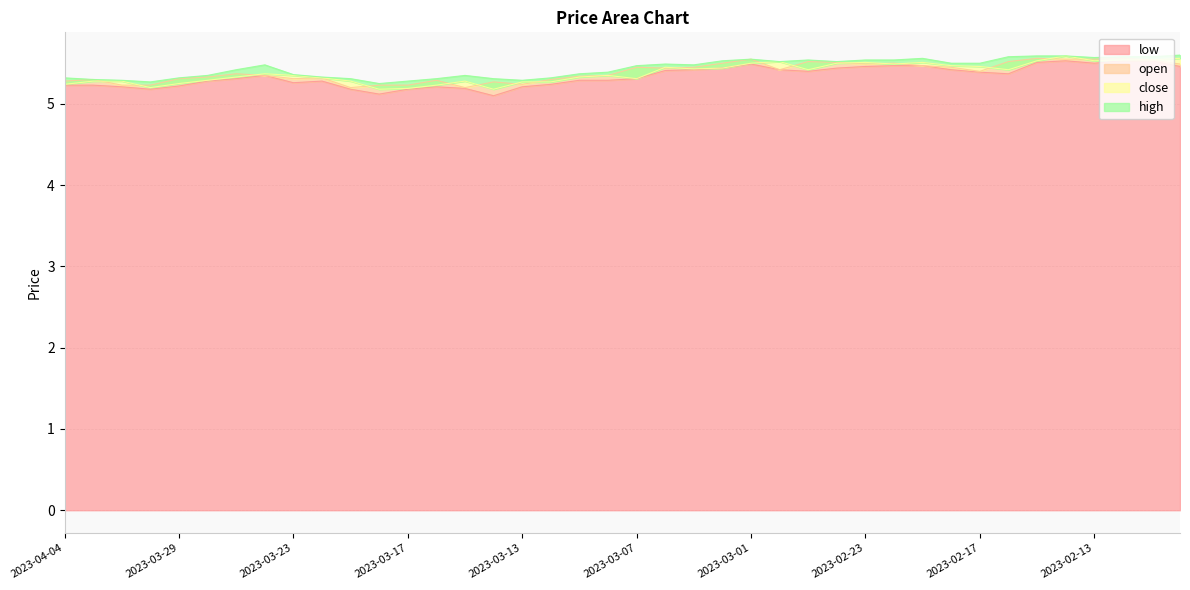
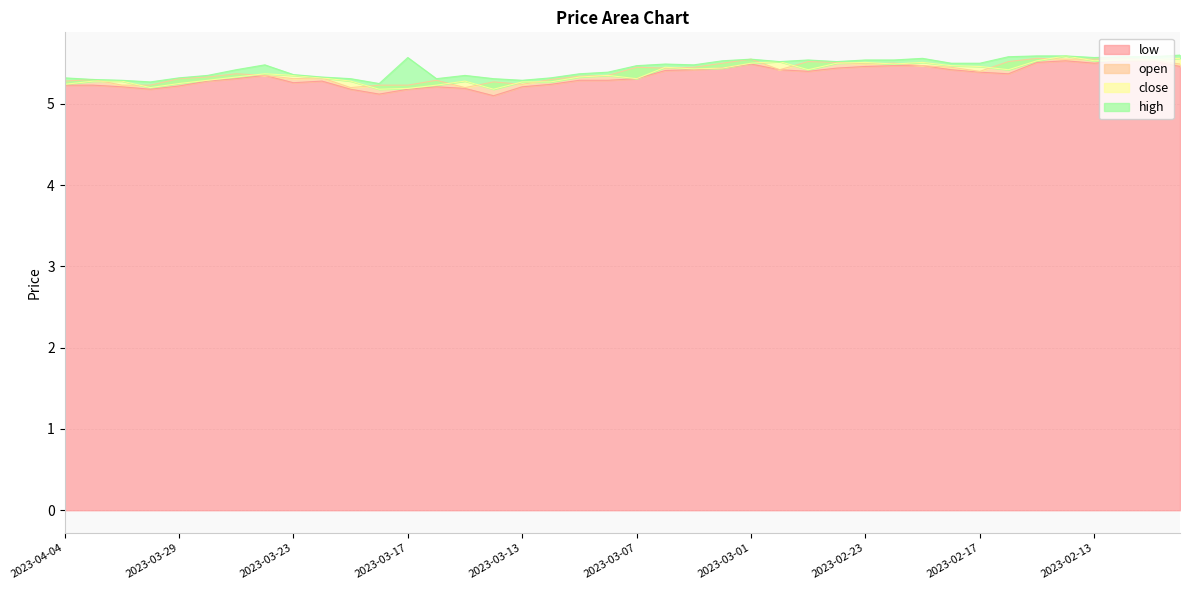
  {
    "high": {
      "2023-04-04": 5.3,
-     "2023-03-17": 5.3,
+     "2023-03-17": 5.6,
      "2023-02-17": 5.5
    }
  }
